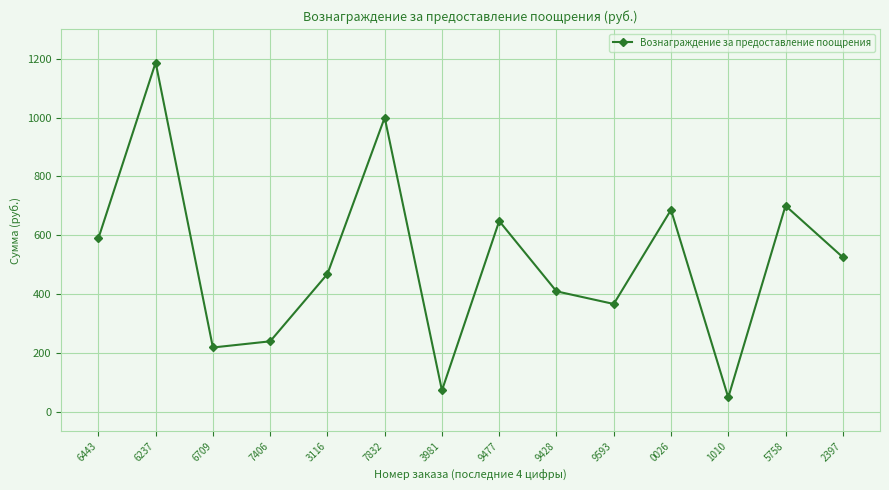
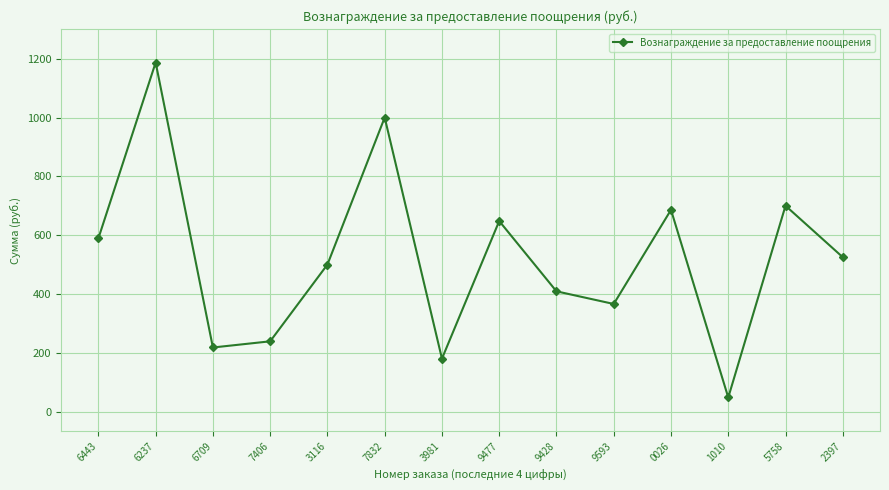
  {
    "6443": 590,
    "6237": 1190,
    "6709": 220,
    "7406": 240,
-   "3116": 470,
+   "3116": 500,
    "7832": 1000,
-   "3981": 70,
+   "3981": 180,
    "9477": 650,
    "9428": 410,
    "9593": 370,
    "0026": 690,
    "1010": 50,
    "5758": 700,
    "2397": 530
  }
